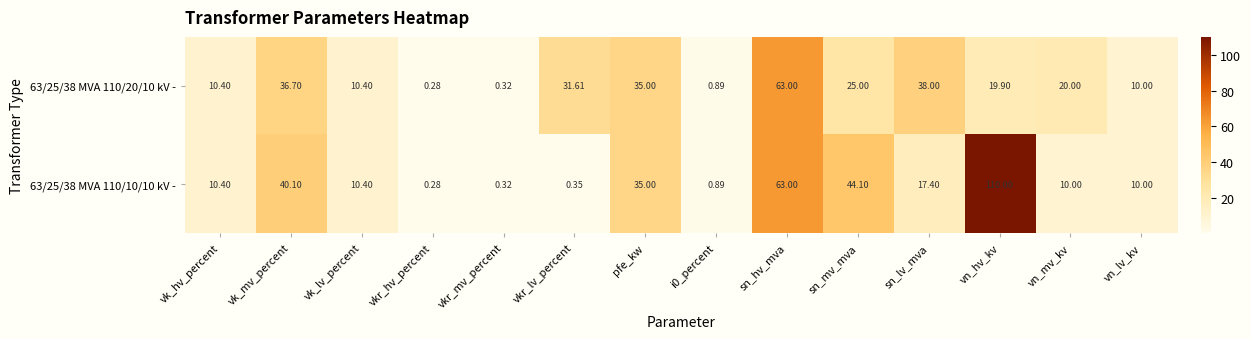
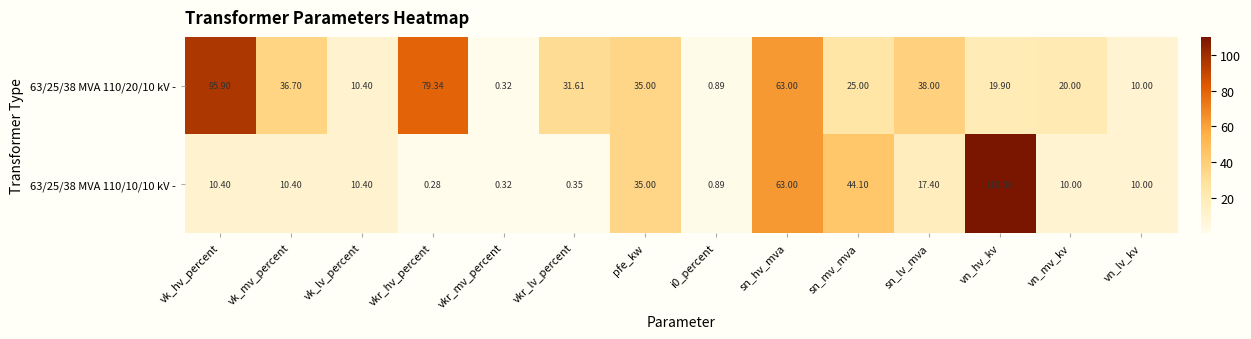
  {
    "63/25/38 MVA 110/20/10 kV -": {
-     "vk_hv_percent": 10.40,
+     "vk_hv_percent": 95.90,
      "vk_mv_percent": 36.70,
      "vk_lv_percent": 10.40,
-     "vkr_hv_percent": 0.28,
+     "vkr_hv_percent": 79.34,
      "vkr_mv_percent": 0.32,
      "vkr_lv_percent": 31.61,
      "pfe_kw": 35.00,
      "i0_percent": 0.89,
      "sn_hv_mva": 63.00,
      "sn_mv_mva": 25.00,
      "sn_lv_mva": 38.00,
      "vn_hv_kv": 19.90,
      "vn_mv_kv": 20.00,
      "vn_lv_kv": 10.00
    },
    "63/25/38 MVA 110/10/10 kV -": {
      "vk_hv_percent": 10.40,
-     "vk_mv_percent": 40.10,
+     "vk_mv_percent": 10.40,
      "vk_lv_percent": 10.40,
      "vkr_hv_percent": 0.28,
      "vkr_mv_percent": 0.32,
      "vkr_lv_percent": 0.35,
      "pfe_kw": 35.00,
      "i0_percent": 0.89,
      "sn_hv_mva": 63.00,
      "sn_mv_mva": 44.10,
      "sn_lv_mva": 17.40,
      "vn_hv_kv": 110.00,
      "vn_mv_kv": 10.00,
      "vn_lv_kv": 10.00
    }
  }
